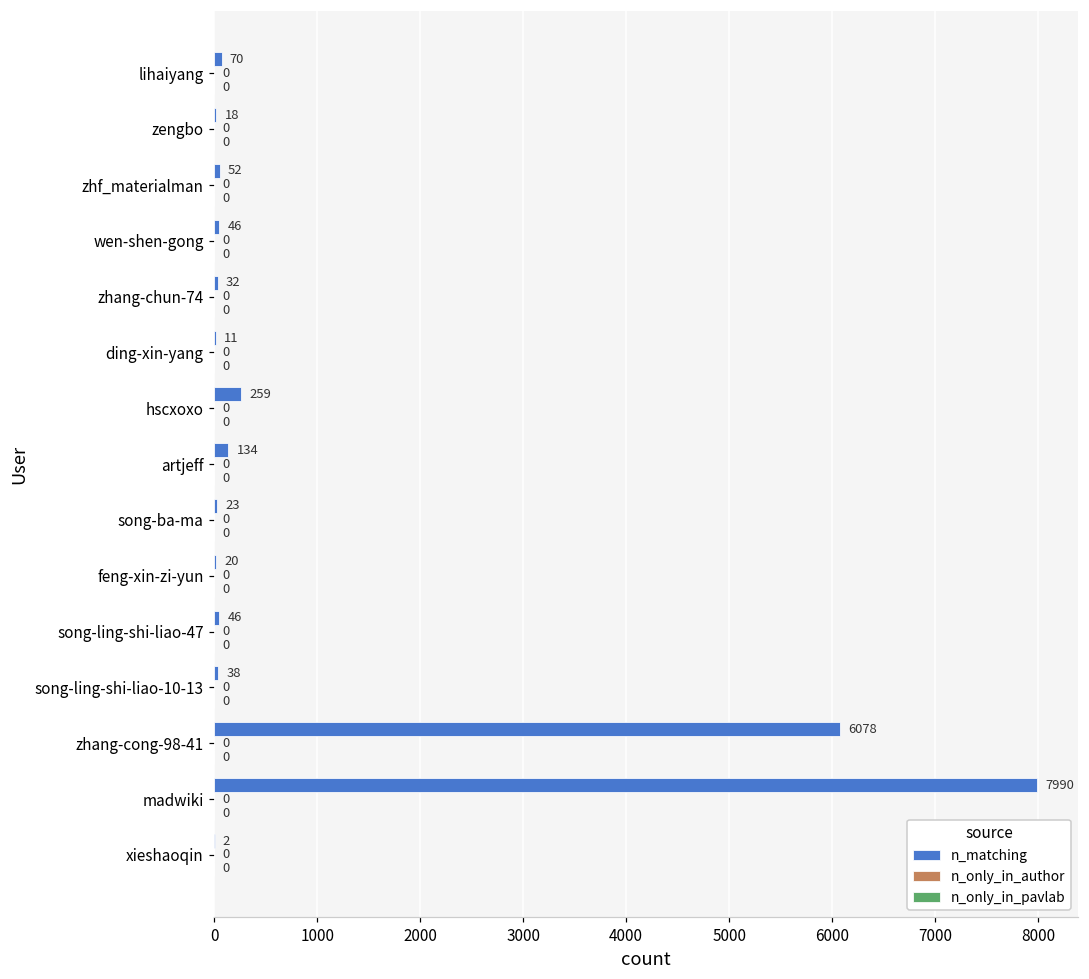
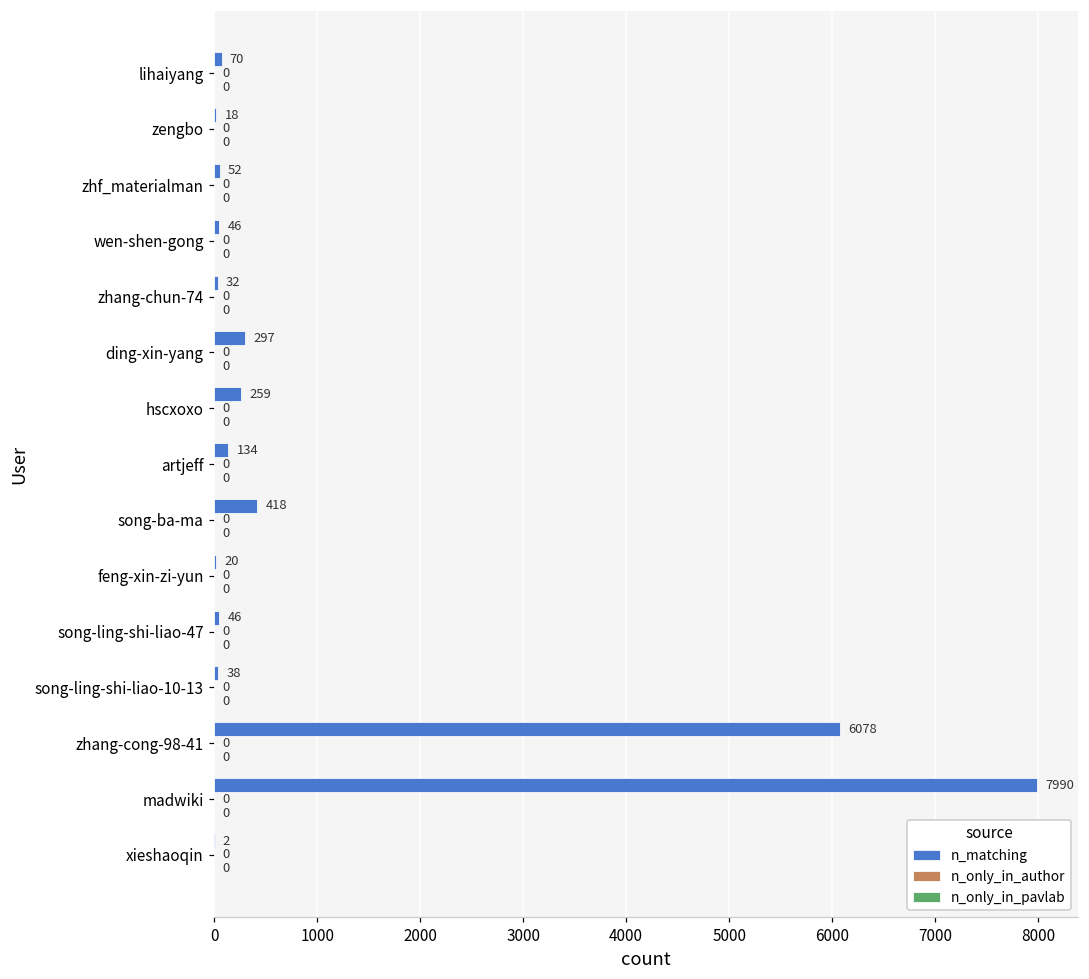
  {
    "n_matching": {
      "lihaiyang": 70,
      "zengbo": 18,
      "zhf_materialman": 52,
      "wen-shen-gong": 46,
      "zhang-chun-74": 32,
-     "ding-xin-yang": 11,
+     "ding-xin-yang": 297,
      "hscxoxo": 259,
      "artjeff": 134,
-     "song-ba-ma": 23,
+     "song-ba-ma": 418,
      "feng-xin-zi-yun": 20,
      "song-ling-shi-liao-47": 46,
      "song-ling-shi-liao-10-13": 38,
      "zhang-cong-98-41": 6078,
      "madwiki": 7990,
      "xieshaoqin": 2
    },
    "n_only_in_author": {
      "lihaiyang": 0,
      "zengbo": 0,
      "zhf_materialman": 0,
      "wen-shen-gong": 0,
      "zhang-chun-74": 0,
      "ding-xin-yang": 0,
      "hscxoxo": 0,
      "artjeff": 0,
      "song-ba-ma": 0,
      "feng-xin-zi-yun": 0,
      "song-ling-shi-liao-47": 0,
      "song-ling-shi-liao-10-13": 0,
      "zhang-cong-98-41": 0,
      "madwiki": 0,
      "xieshaoqin": 0
    },
    "n_only_in_pavlab": {
      "lihaiyang": 0,
      "zengbo": 0,
      "zhf_materialman": 0,
      "wen-shen-gong": 0,
      "zhang-chun-74": 0,
      "ding-xin-yang": 0,
      "hscxoxo": 0,
      "artjeff": 0,
      "song-ba-ma": 0,
      "feng-xin-zi-yun": 0,
      "song-ling-shi-liao-47": 0,
      "song-ling-shi-liao-10-13": 0,
      "zhang-cong-98-41": 0,
      "madwiki": 0,
      "xieshaoqin": 0
    }
  }
